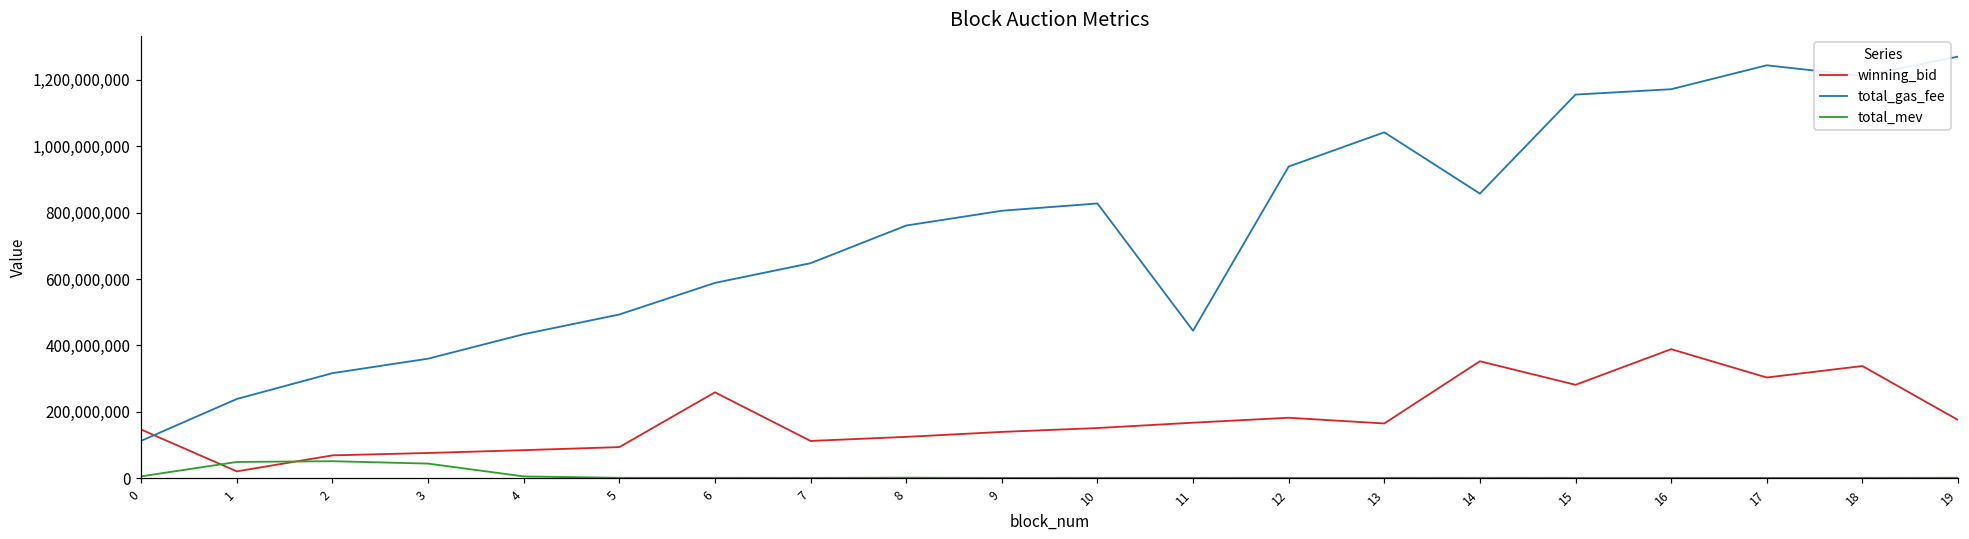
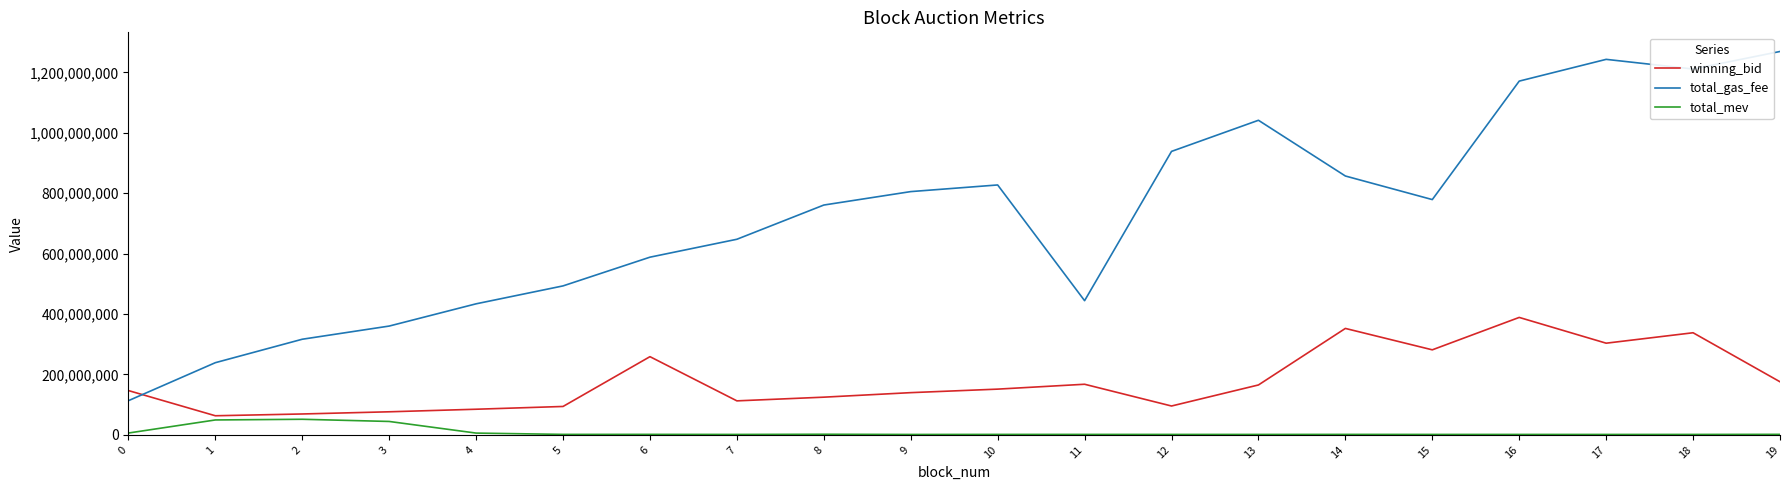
  {
    "winning_bid": {
      "0": "150,000,000",
-     "1": "20,000,000",
+     "1": "60,000,000",
      "2": "70,000,000",
      "3": "80,000,000",
      "4": "80,000,000",
      "5": "90,000,000",
      "6": "260,000,000",
      "7": "110,000,000",
      "8": "120,000,000",
      "9": "140,000,000",
      "10": "150,000,000",
      "11": "170,000,000",
-     "12": "180,000,000",
+     "12": "100,000,000",
      "13": "170,000,000",
      "14": "350,000,000",
      "15": "280,000,000",
      "16": "390,000,000",
      "17": "300,000,000",
      "18": "340,000,000",
      "19": "180,000,000"
    },
    "total_gas_fee": {
      "0": "110,000,000",
      "1": "240,000,000",
      "2": "320,000,000",
      "3": "360,000,000",
      "4": "430,000,000",
      "5": "490,000,000",
      "6": "590,000,000",
      "7": "650,000,000",
      "8": "760,000,000",
      "9": "810,000,000",
      "10": "830,000,000",
      "11": "440,000,000",
      "12": "940,000,000",
      "13": "1,040,000,000",
      "14": "860,000,000",
-     "15": "1,160,000,000",
+     "15": "780,000,000",
      "16": "1,170,000,000",
      "17": "1,240,000,000",
      "19": "1,270,000,000"
    },
    "total_mev": {
      "0": "10,000,000",
      "1": "50,000,000",
      "2": "50,000,000",
      "3": "40,000,000",
      "4": "10,000,000",
      "5": "0",
      "6": "0",
      "7": "0",
      "8": "0",
      "9": "0",
      "10": "0",
      "11": "0",
      "12": "0",
      "13": "0",
      "14": "0",
      "15": "0",
      "16": "0",
      "17": "0",
      "18": "0",
      "19": "0"
    }
  }
